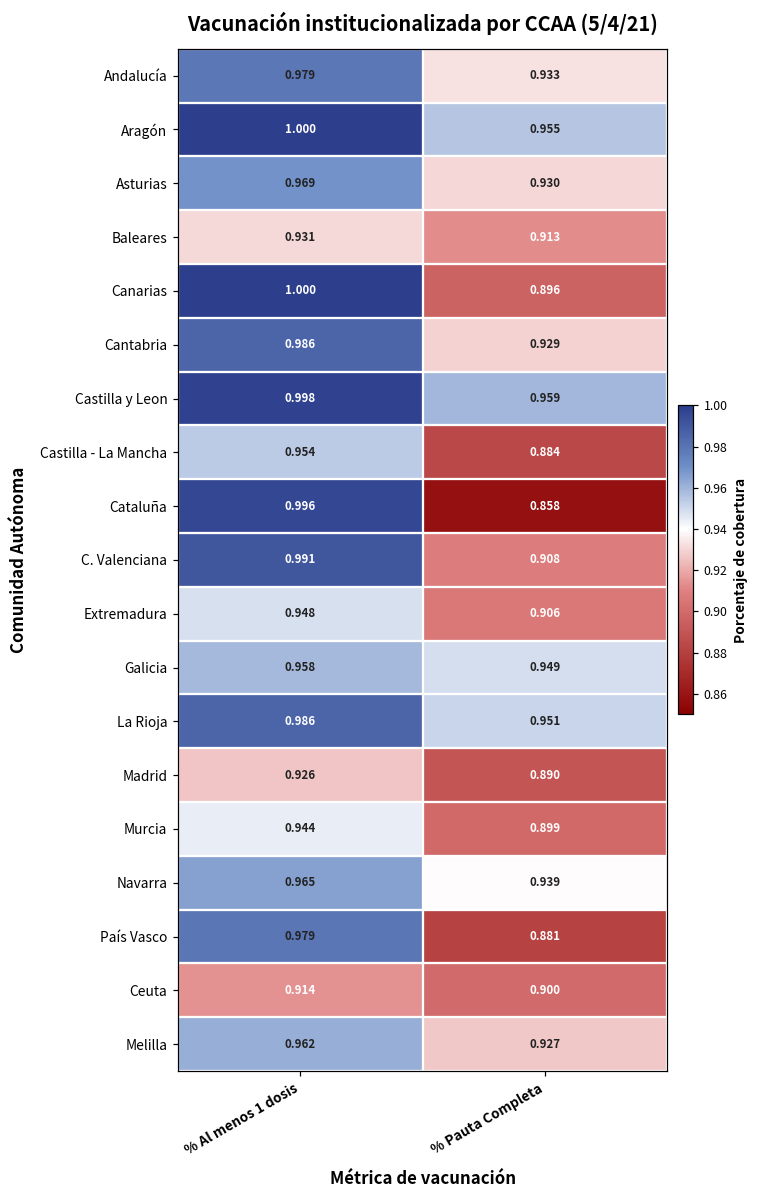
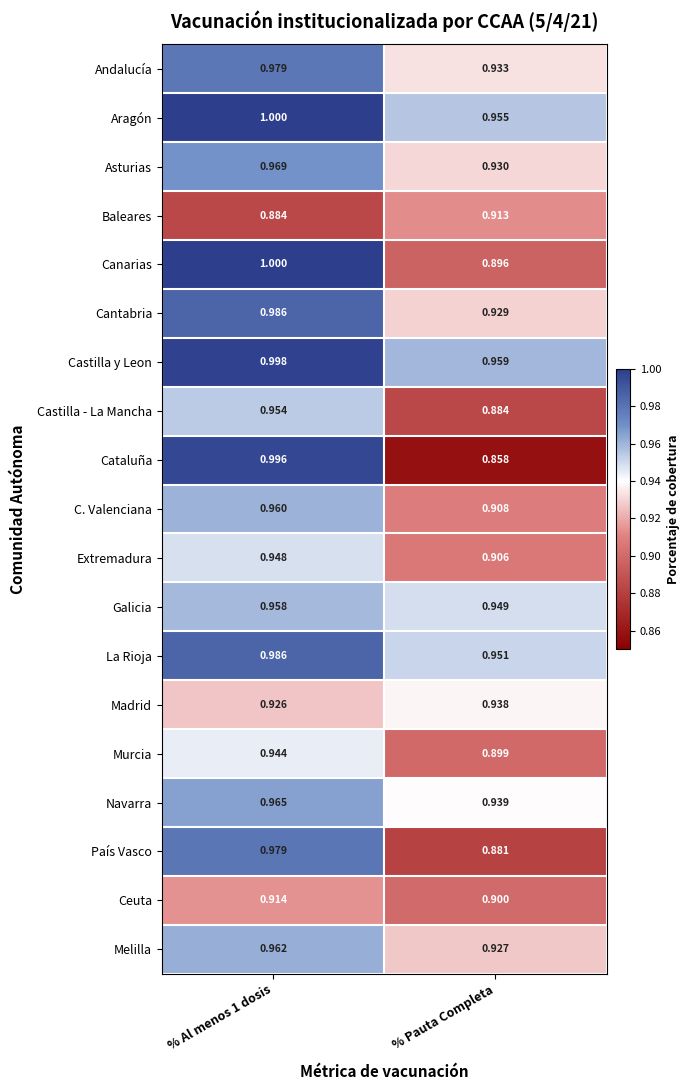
  {
    "Andalucía": {
      "% Al menos 1 dosis": 0.979,
      "% Pauta Completa": 0.933
    },
    "Aragón": {
      "% Al menos 1 dosis": 1.000,
      "% Pauta Completa": 0.955
    },
    "Asturias": {
      "% Al menos 1 dosis": 0.969,
      "% Pauta Completa": 0.930
    },
    "Baleares": {
-     "% Al menos 1 dosis": 0.931,
+     "% Al menos 1 dosis": 0.884,
      "% Pauta Completa": 0.913
    },
    "Canarias": {
      "% Al menos 1 dosis": 1.000,
      "% Pauta Completa": 0.896
    },
    "Cantabria": {
      "% Al menos 1 dosis": 0.986,
      "% Pauta Completa": 0.929
    },
    "Castilla y Leon": {
      "% Al menos 1 dosis": 0.998,
      "% Pauta Completa": 0.959
    },
    "Castilla - La Mancha": {
      "% Al menos 1 dosis": 0.954,
      "% Pauta Completa": 0.884
    },
    "Cataluña": {
      "% Al menos 1 dosis": 0.996,
      "% Pauta Completa": 0.858
    },
    "C. Valenciana": {
-     "% Al menos 1 dosis": 0.991,
+     "% Al menos 1 dosis": 0.960,
      "% Pauta Completa": 0.908
    },
    "Extremadura": {
      "% Al menos 1 dosis": 0.948,
      "% Pauta Completa": 0.906
    },
    "Galicia": {
      "% Al menos 1 dosis": 0.958,
      "% Pauta Completa": 0.949
    },
    "La Rioja": {
      "% Al menos 1 dosis": 0.986,
      "% Pauta Completa": 0.951
    },
    "Madrid": {
      "% Al menos 1 dosis": 0.926,
-     "% Pauta Completa": 0.890
+     "% Pauta Completa": 0.938
    },
    "Murcia": {
      "% Al menos 1 dosis": 0.944,
      "% Pauta Completa": 0.899
    },
    "Navarra": {
      "% Al menos 1 dosis": 0.965,
      "% Pauta Completa": 0.939
    },
    "País Vasco": {
      "% Al menos 1 dosis": 0.979,
      "% Pauta Completa": 0.881
    },
    "Ceuta": {
      "% Al menos 1 dosis": 0.914,
      "% Pauta Completa": 0.900
    },
    "Melilla": {
      "% Al menos 1 dosis": 0.962,
      "% Pauta Completa": 0.927
    }
  }
